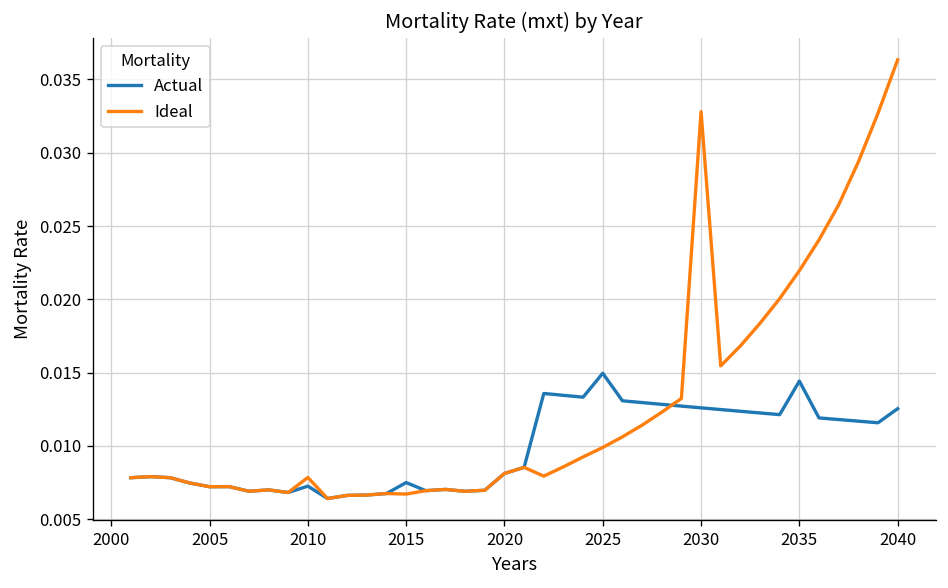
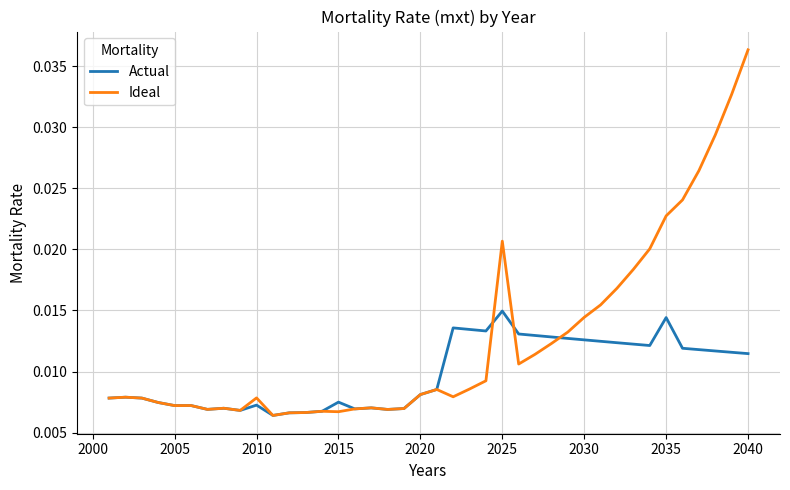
  {
    "Actual": {
      "2010": 0.0072,
      "2015": 0.0075,
      "2025": 0.0150,
      "2030": 0.0126,
      "2035": 0.0144,
-     "2040": 0.0125
+     "2040": 0.0115
    },
    "Ideal": {
      "2010": 0.0078,
      "2015": 0.0067,
-     "2025": 0.0099,
-     "2030": 0.0328,
-     "2035": 0.0220,
+     "2025": 0.0207,
+     "2030": 0.0144,
+     "2035": 0.0227,
      "2040": 0.0363
    }
  }
